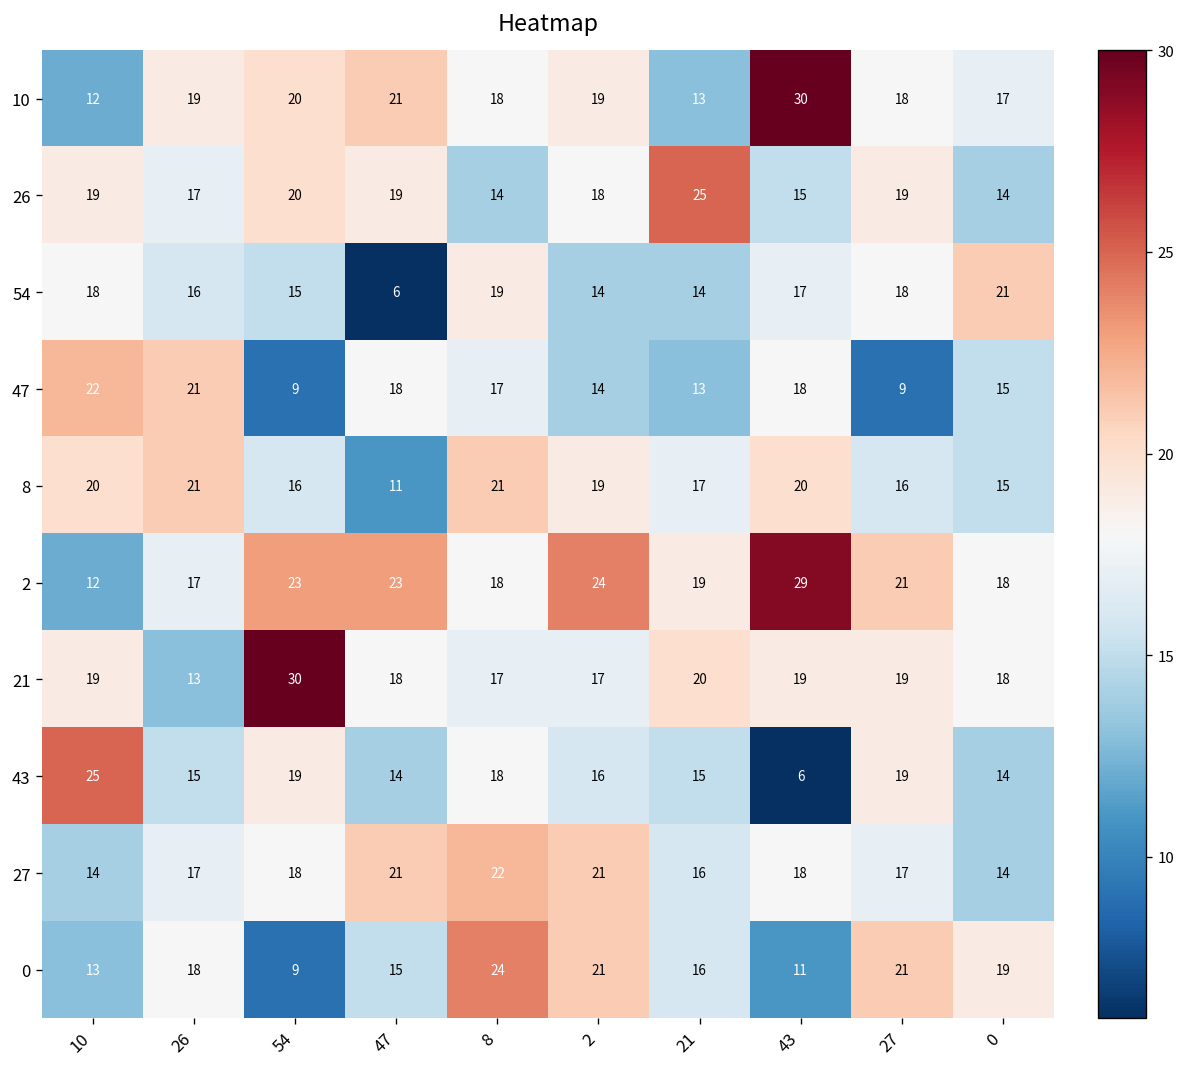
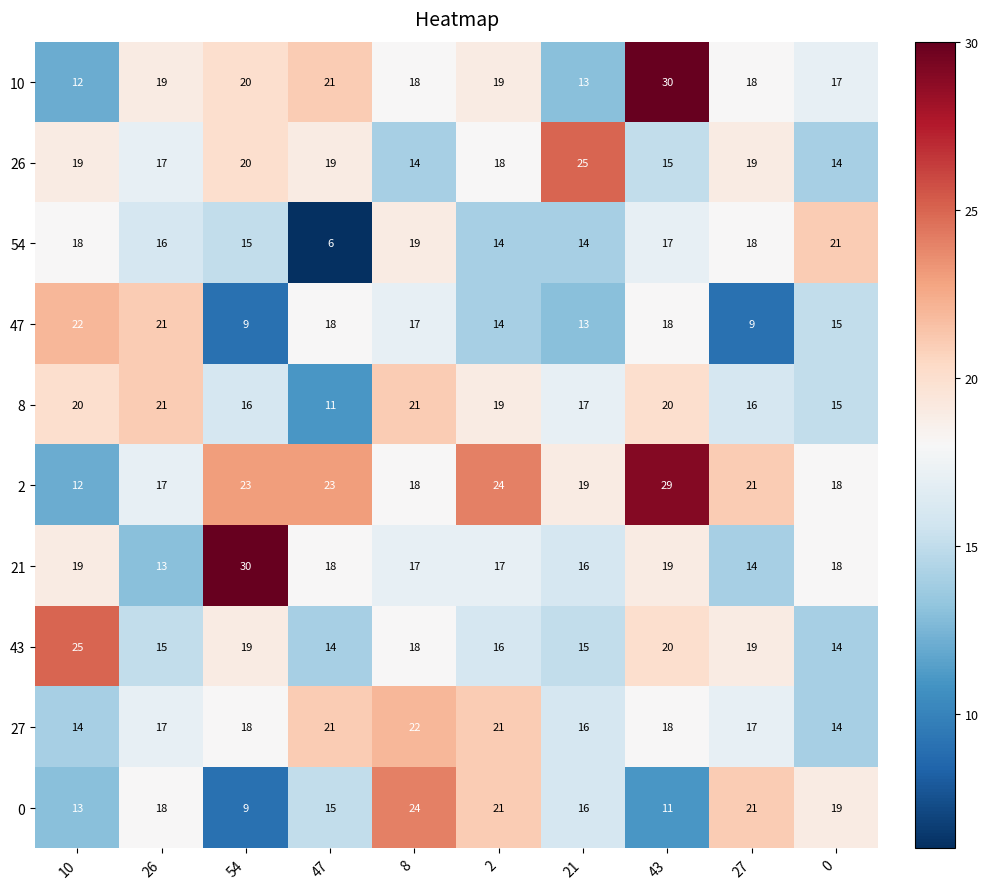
  {
    "10": {
      "10": 12,
      "26": 19,
      "54": 20,
      "47": 21,
      "8": 18,
      "2": 19,
      "21": 13,
      "43": 30,
      "27": 18,
      "0": 17
    },
    "26": {
      "10": 19,
      "26": 17,
      "54": 20,
      "47": 19,
      "8": 14,
      "2": 18,
      "21": 25,
      "43": 15,
      "27": 19,
      "0": 14
    },
    "54": {
      "10": 18,
      "26": 16,
      "54": 15,
      "47": 6,
      "8": 19,
      "2": 14,
      "21": 14,
      "43": 17,
      "27": 18,
      "0": 21
    },
    "47": {
      "10": 22,
      "26": 21,
      "54": 9,
      "47": 18,
      "8": 17,
      "2": 14,
      "21": 13,
      "43": 18,
      "27": 9,
      "0": 15
    },
    "8": {
      "10": 20,
      "26": 21,
      "54": 16,
      "47": 11,
      "8": 21,
      "2": 19,
      "21": 17,
      "43": 20,
      "27": 16,
      "0": 15
    },
    "2": {
      "10": 12,
      "26": 17,
      "54": 23,
      "47": 23,
      "8": 18,
      "2": 24,
      "21": 19,
      "43": 29,
      "27": 21,
      "0": 18
    },
    "21": {
      "10": 19,
      "26": 13,
      "54": 30,
      "47": 18,
      "8": 17,
      "2": 17,
-     "21": 20,
+     "21": 16,
      "43": 19,
-     "27": 19,
+     "27": 14,
      "0": 18
    },
    "43": {
      "10": 25,
      "26": 15,
      "54": 19,
      "47": 14,
      "8": 18,
      "2": 16,
      "21": 15,
-     "43": 6,
+     "43": 20,
      "27": 19,
      "0": 14
    },
    "27": {
      "10": 14,
      "26": 17,
      "54": 18,
      "47": 21,
      "8": 22,
      "2": 21,
      "21": 16,
      "43": 18,
      "27": 17,
      "0": 14
    },
    "0": {
      "10": 13,
      "26": 18,
      "54": 9,
      "47": 15,
      "8": 24,
      "2": 21,
      "21": 16,
      "43": 11,
      "27": 21,
      "0": 19
    }
  }
